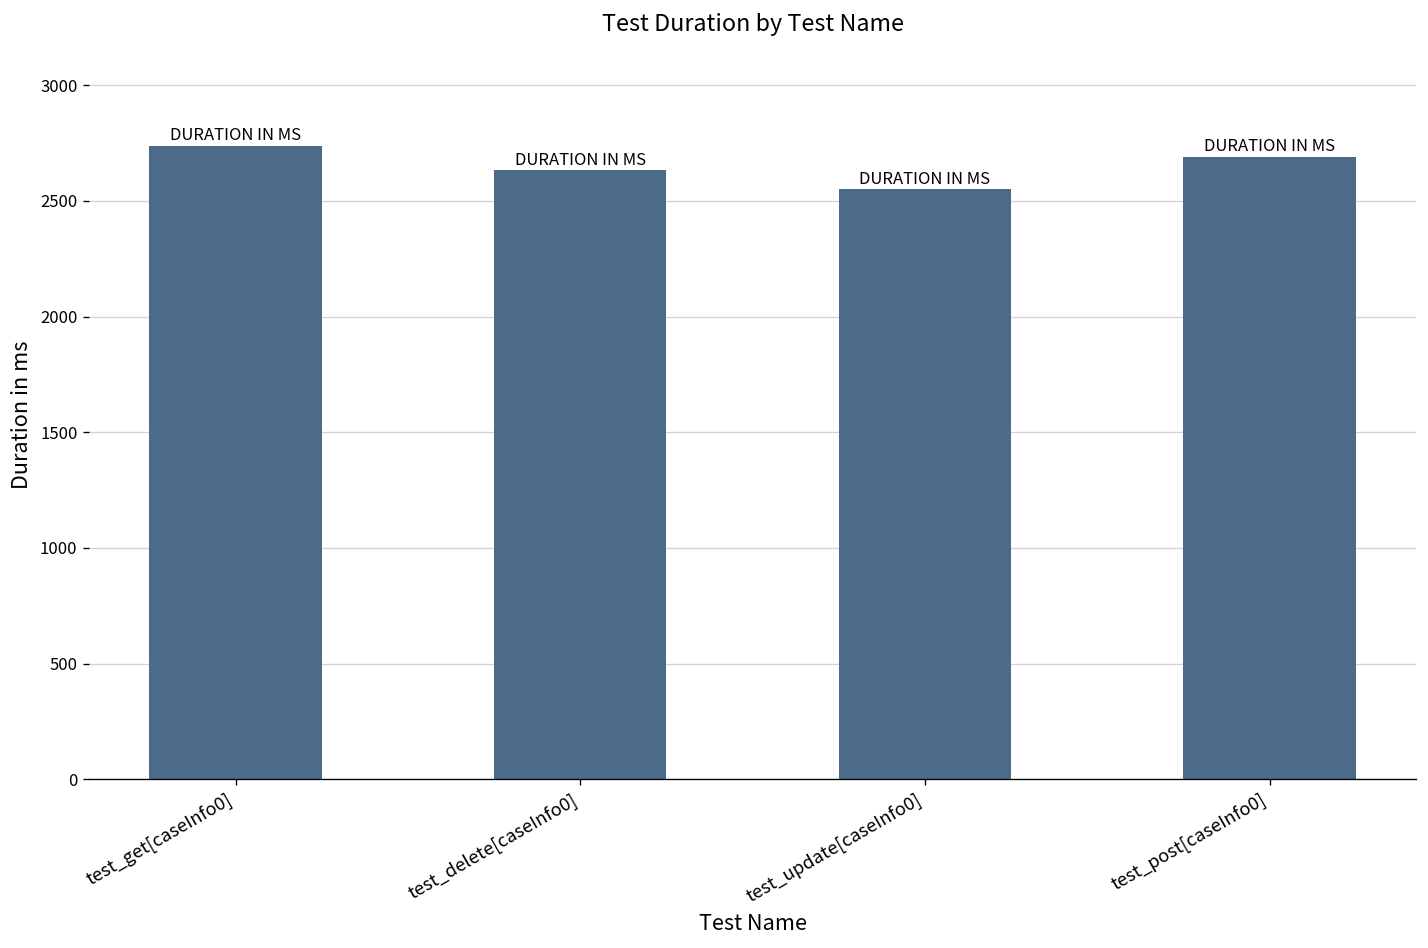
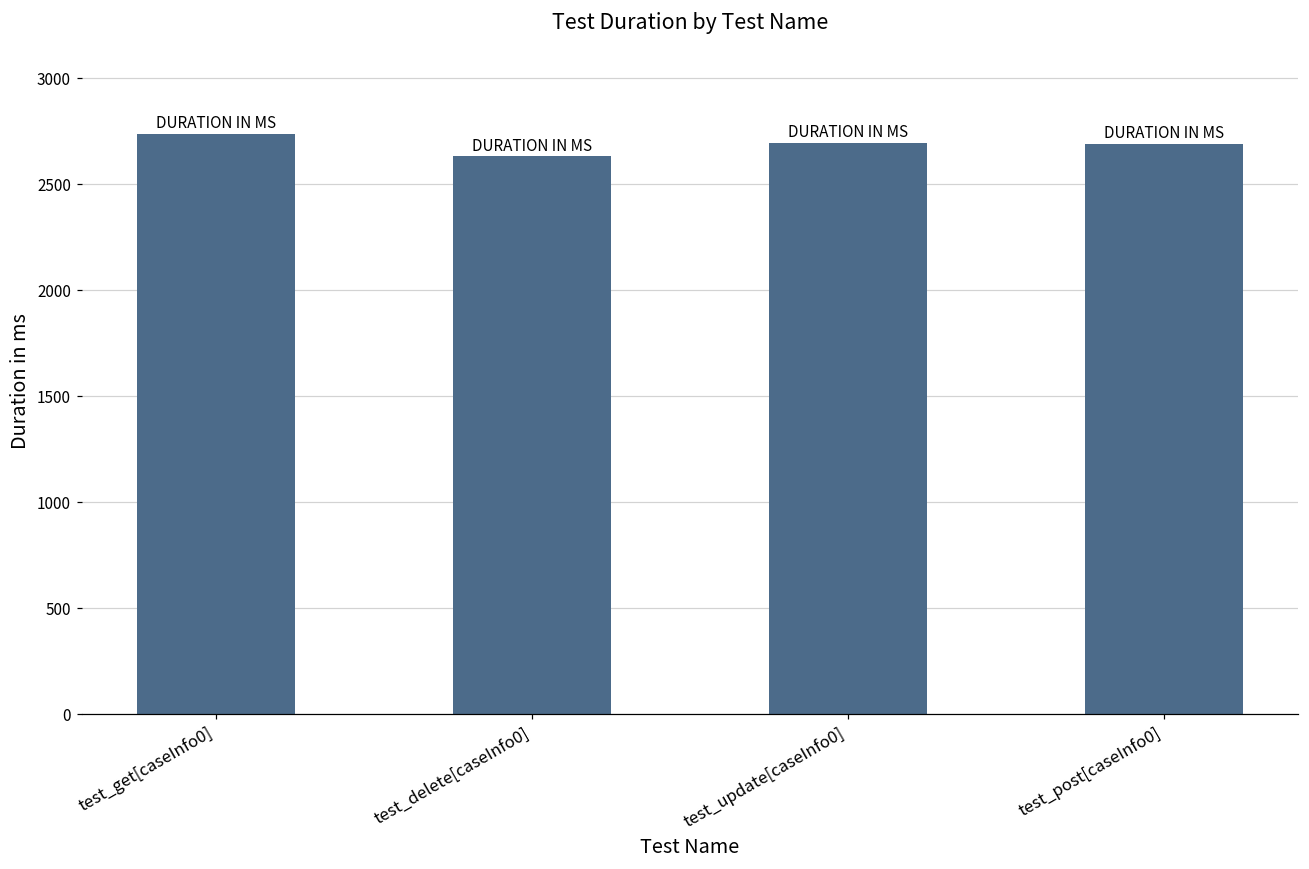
  {
    "test_get[caseInfo0]": 2740,
    "test_delete[caseInfo0]": 2630,
-   "test_update[caseInfo0]": 2550,
+   "test_update[caseInfo0]": 2700,
    "test_post[caseInfo0]": 2690
  }
